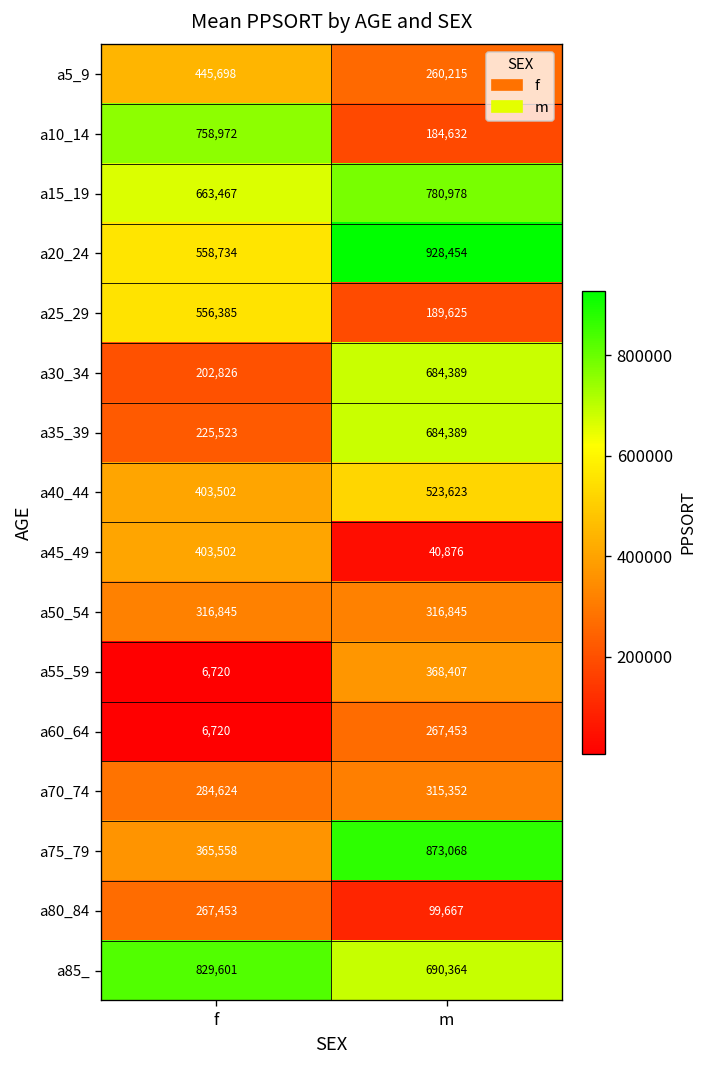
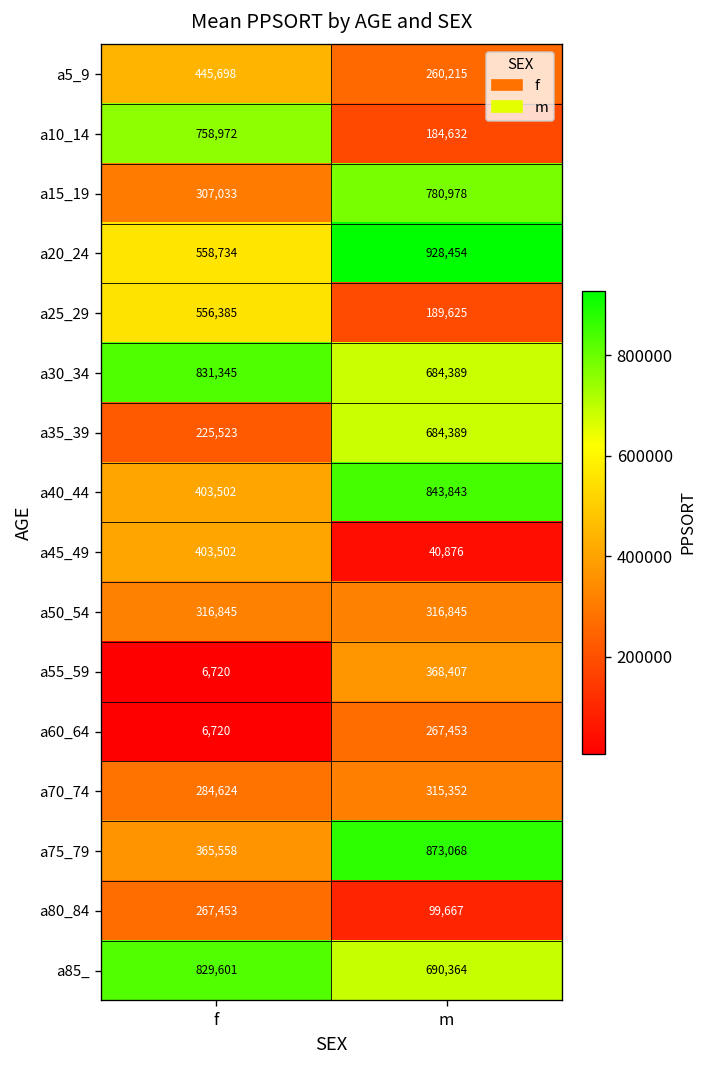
  {
    "a5_9": {
      "f": "445,698",
      "m": "260,215"
    },
    "a10_14": {
      "f": "758,972",
      "m": "184,632"
    },
    "a15_19": {
-     "f": "663,467",
+     "f": "307,033",
      "m": "780,978"
    },
    "a20_24": {
      "f": "558,734",
      "m": "928,454"
    },
    "a25_29": {
      "f": "556,385",
      "m": "189,625"
    },
    "a30_34": {
-     "f": "202,826",
+     "f": "831,345",
      "m": "684,389"
    },
    "a35_39": {
      "f": "225,523",
      "m": "684,389"
    },
    "a40_44": {
      "f": "403,502",
-     "m": "523,623"
+     "m": "843,843"
    },
    "a45_49": {
      "f": "403,502",
      "m": "40,876"
    },
    "a50_54": {
      "f": "316,845",
      "m": "316,845"
    },
    "a55_59": {
      "f": "6,720",
      "m": "368,407"
    },
    "a60_64": {
      "f": "6,720",
      "m": "267,453"
    },
    "a70_74": {
      "f": "284,624",
      "m": "315,352"
    },
    "a75_79": {
      "f": "365,558",
      "m": "873,068"
    },
    "a80_84": {
      "f": "267,453",
      "m": "99,667"
    },
    "a85_": {
      "f": "829,601",
      "m": "690,364"
    }
  }
